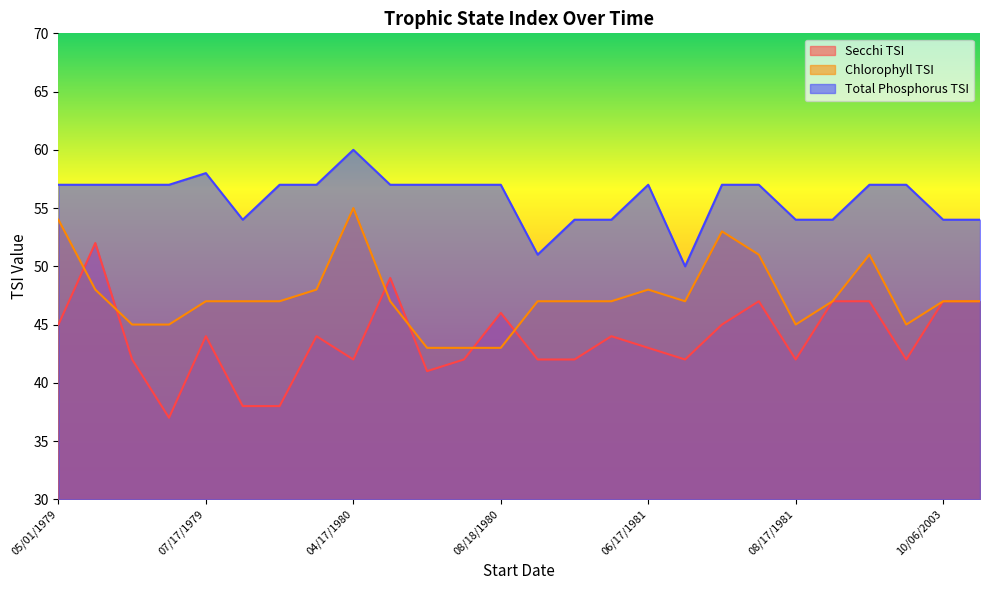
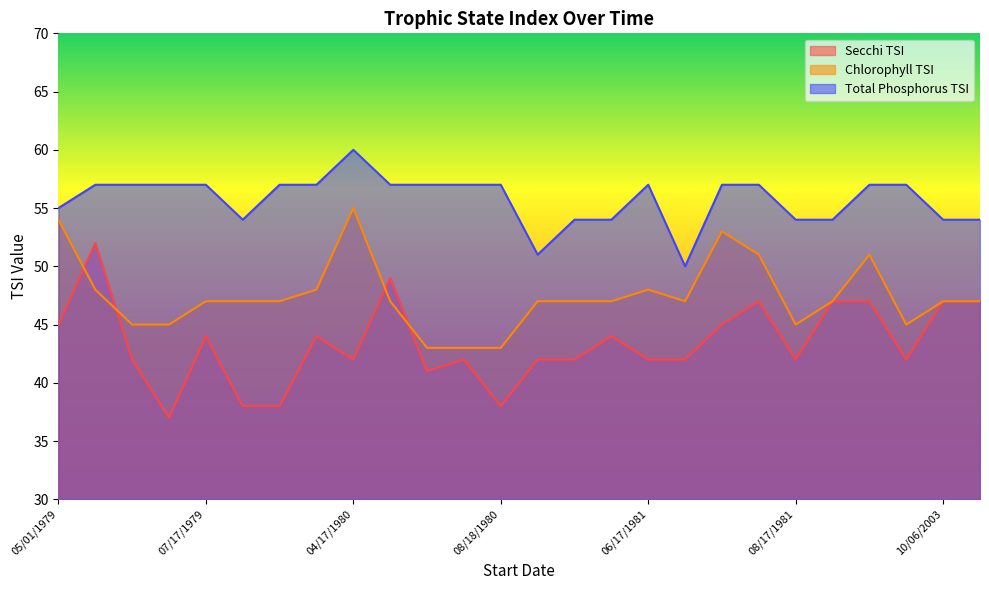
  {
    "Secchi TSI": {
      "05/01/1979": 45,
      "07/17/1979": 44,
      "04/17/1980": 42,
-     "08/18/1980": 46,
-     "06/17/1981": 43,
+     "08/18/1980": 38,
+     "06/17/1981": 42,
      "08/17/1981": 42
    },
    "Chlorophyll TSI": {
      "05/01/1979": 54,
      "07/17/1979": 47,
      "04/17/1980": 55,
      "08/18/1980": 43,
      "06/17/1981": 48,
      "08/17/1981": 45
    },
    "Total Phosphorus TSI": {
-     "05/01/1979": 57,
-     "07/17/1979": 58,
+     "05/01/1979": 55,
+     "07/17/1979": 57,
      "04/17/1980": 60,
      "08/18/1980": 57,
      "06/17/1981": 57,
      "08/17/1981": 54,
      "10/06/2003": 54
    }
  }
